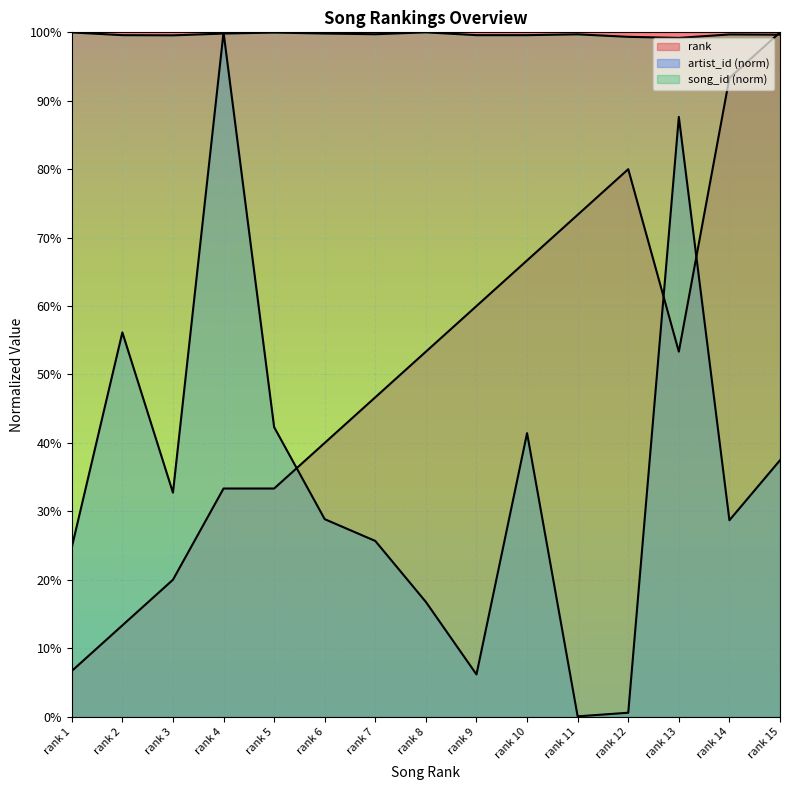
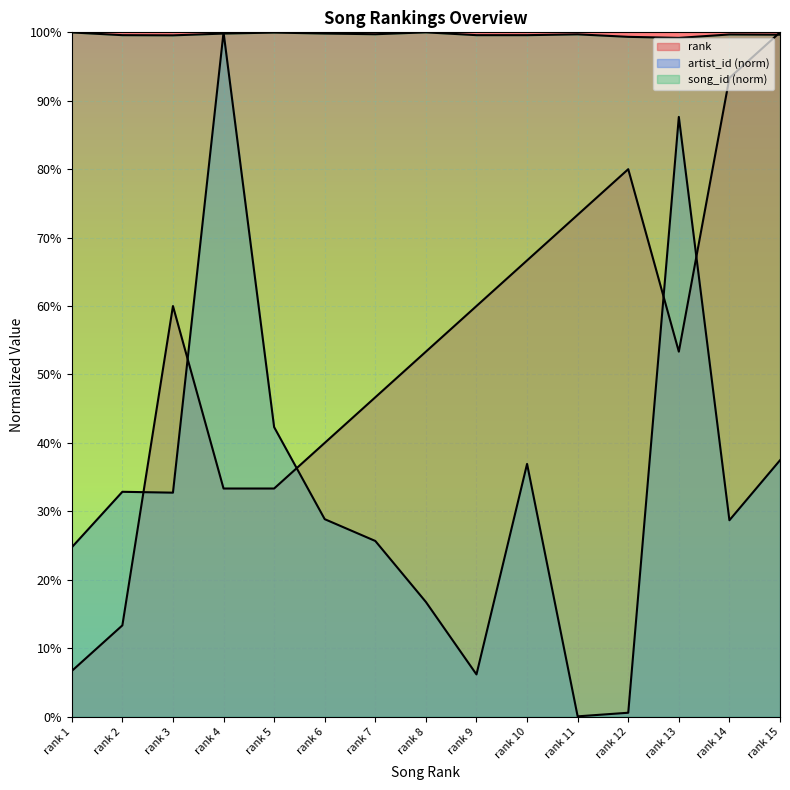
  {
    "rank": {
      "rank 1": "7%",
      "rank 2": "13%",
-     "rank 3": "20%",
+     "rank 3": "60%",
      "rank 4": "33%",
      "rank 5": "33%",
      "rank 6": "40%",
      "rank 7": "47%",
      "rank 8": "53%",
      "rank 9": "60%",
      "rank 10": "67%",
      "rank 11": "73%",
      "rank 12": "80%",
      "rank 13": "53%"
    },
    "artist_id (norm)": {
      "rank 1": "25%",
-     "rank 2": "56%",
+     "rank 2": "33%",
      "rank 3": "33%",
      "rank 5": "42%",
      "rank 6": "29%",
      "rank 7": "26%",
      "rank 8": "17%",
      "rank 9": "6%",
-     "rank 10": "41%",
+     "rank 10": "37%",
      "rank 11": "0%",
      "rank 12": "1%",
      "rank 13": "88%",
      "rank 14": "29%",
      "rank 15": "37%"
    },
    "song_id (norm)": {
      "rank 1": "100%",
      "rank 2": "100%",
      "rank 3": "100%",
      "rank 5": "100%",
      "rank 6": "100%",
      "rank 7": "100%",
      "rank 8": "100%",
      "rank 9": "100%",
      "rank 10": "100%",
      "rank 11": "100%",
      "rank 12": "99%",
      "rank 14": "100%"
    }
  }
